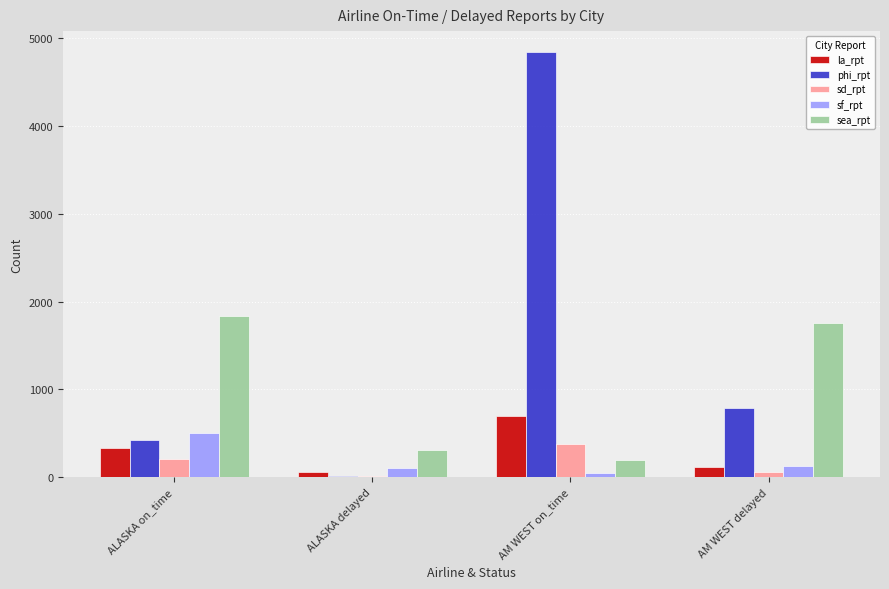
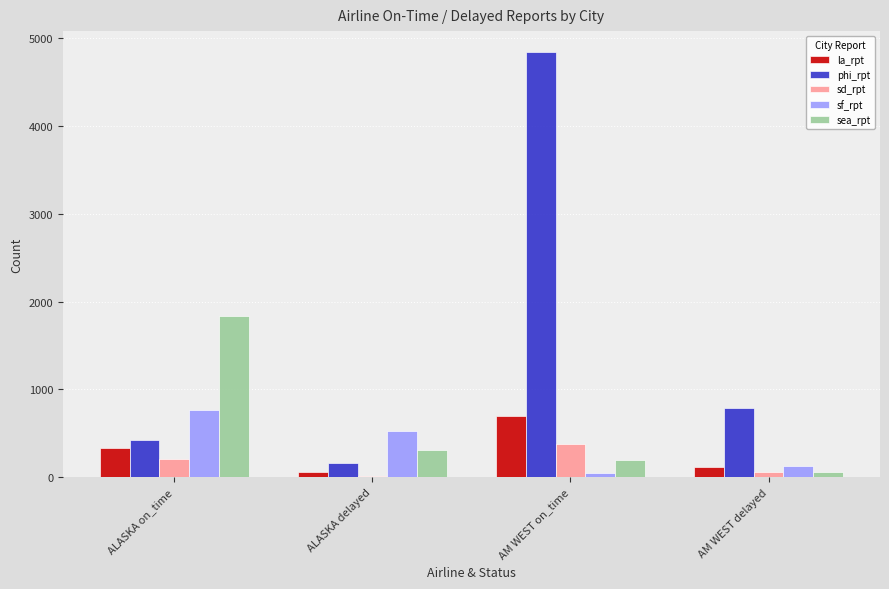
  {
    "la_rpt": {
      "ALASKA on_time": 300,
      "ALASKA delayed": 100,
      "AM WEST on_time": 700,
      "AM WEST delayed": 100
    },
    "phi_rpt": {
      "ALASKA on_time": 400,
-     "ALASKA delayed": 0,
+     "ALASKA delayed": 200,
      "AM WEST on_time": 4800,
      "AM WEST delayed": 800
    },
    "sd_rpt": {
      "ALASKA on_time": 200,
      "AM WEST on_time": 400,
      "AM WEST delayed": 100
    },
    "sf_rpt": {
-     "ALASKA on_time": 500,
-     "ALASKA delayed": 100,
+     "ALASKA on_time": 800,
+     "ALASKA delayed": 500,
      "AM WEST on_time": 0,
      "AM WEST delayed": 100
    },
    "sea_rpt": {
      "ALASKA on_time": 1800,
      "ALASKA delayed": 300,
      "AM WEST on_time": 200,
-     "AM WEST delayed": 1800
+     "AM WEST delayed": 100
    }
  }
